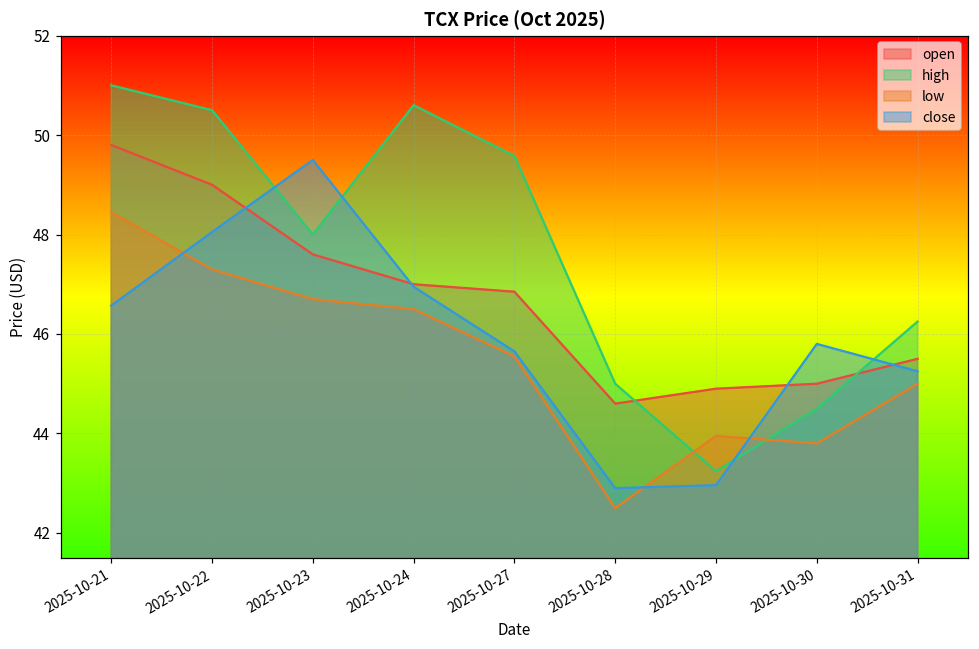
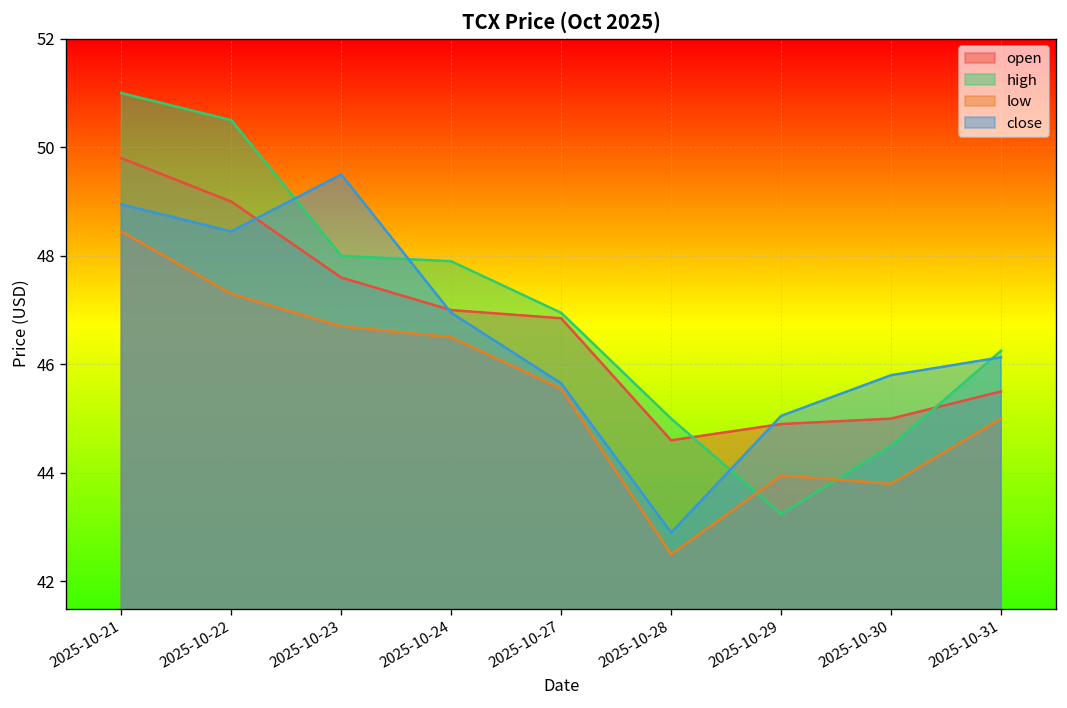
  {
    "high": {
      "2025-10-21": 51.0,
      "2025-10-22": 50.5,
      "2025-10-23": 48.0,
-     "2025-10-24": 50.6,
-     "2025-10-27": 49.6,
+     "2025-10-24": 47.9,
+     "2025-10-27": 47.0,
      "2025-10-28": 45.0,
      "2025-10-29": 43.2,
      "2025-10-30": 44.5,
      "2025-10-31": 46.3
    },
    "close": {
-     "2025-10-21": 46.6,
-     "2025-10-22": 48.1,
+     "2025-10-21": 49.0,
+     "2025-10-22": 48.5,
      "2025-10-23": 49.5,
      "2025-10-27": 45.7,
      "2025-10-28": 42.9,
-     "2025-10-29": 43.0,
+     "2025-10-29": 45.1,
      "2025-10-30": 45.8,
-     "2025-10-31": 45.3
+     "2025-10-31": 46.1
    }
  }
